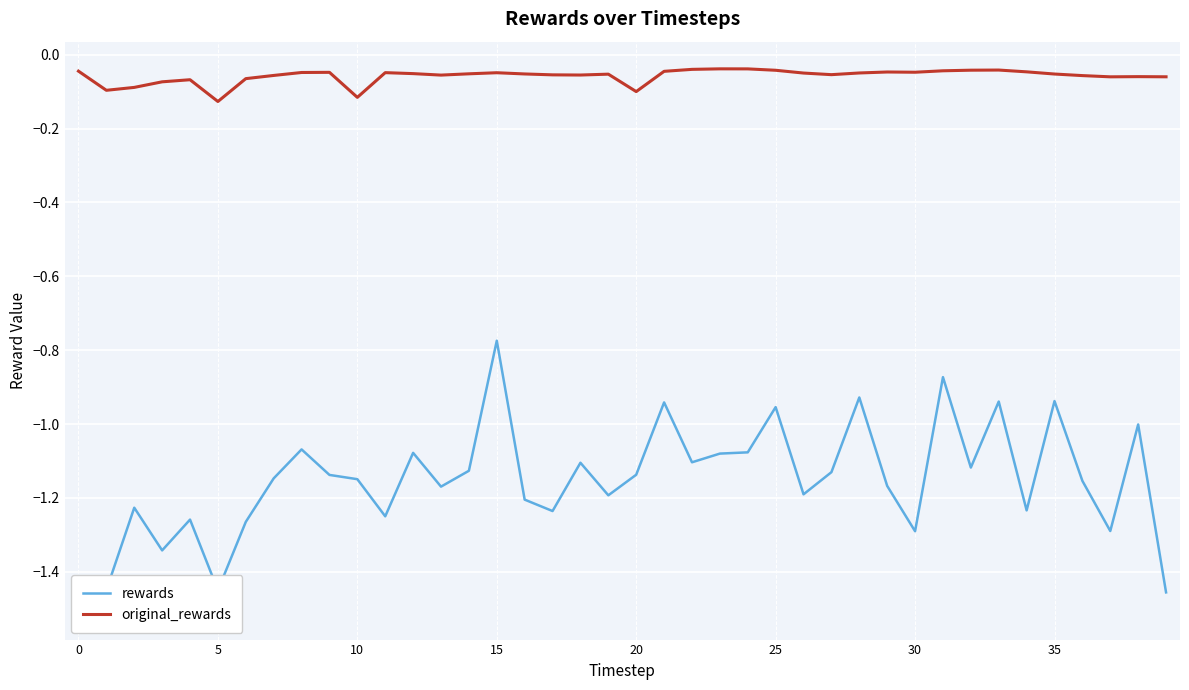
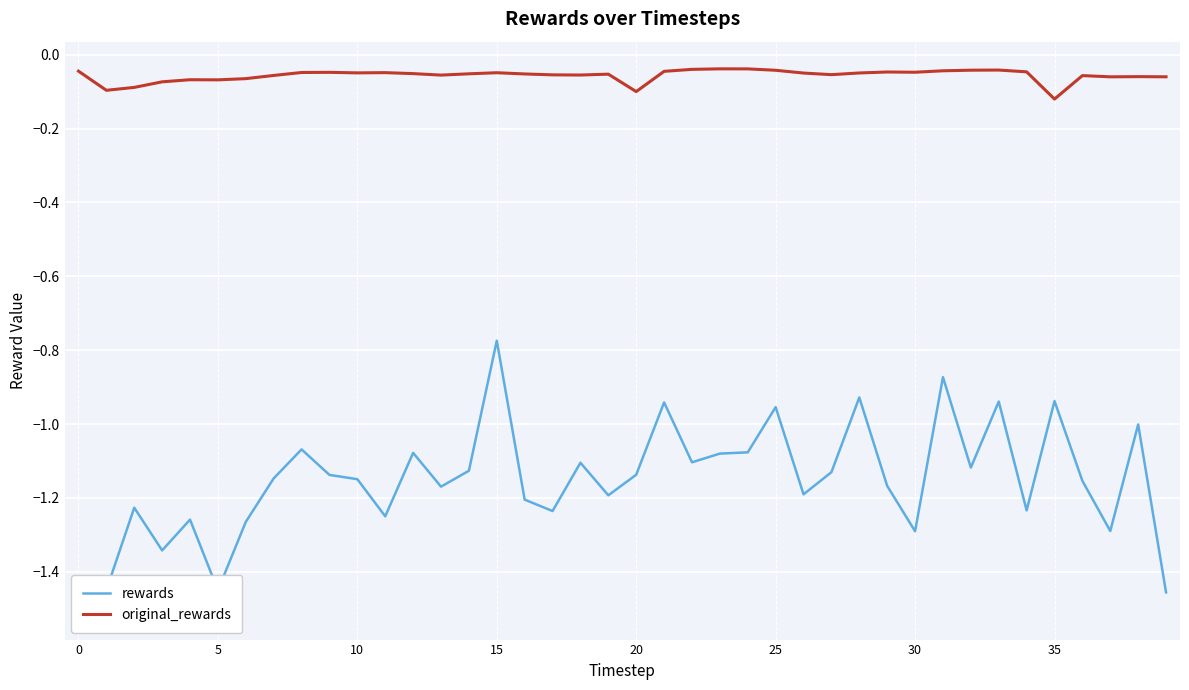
  {
    "rewards": {
      "10": -1.15,
      "15": -0.77,
      "20": -1.14,
      "25": -0.95,
      "30": -1.29,
      "35": -0.94
    },
    "original_rewards": {
      "0": -0.04,
-     "5": -0.13,
-     "10": -0.12,
+     "5": -0.07,
+     "10": -0.05,
      "15": -0.05,
      "20": -0.10,
      "25": -0.04,
      "30": -0.05,
-     "35": -0.05
+     "35": -0.12
    }
  }
